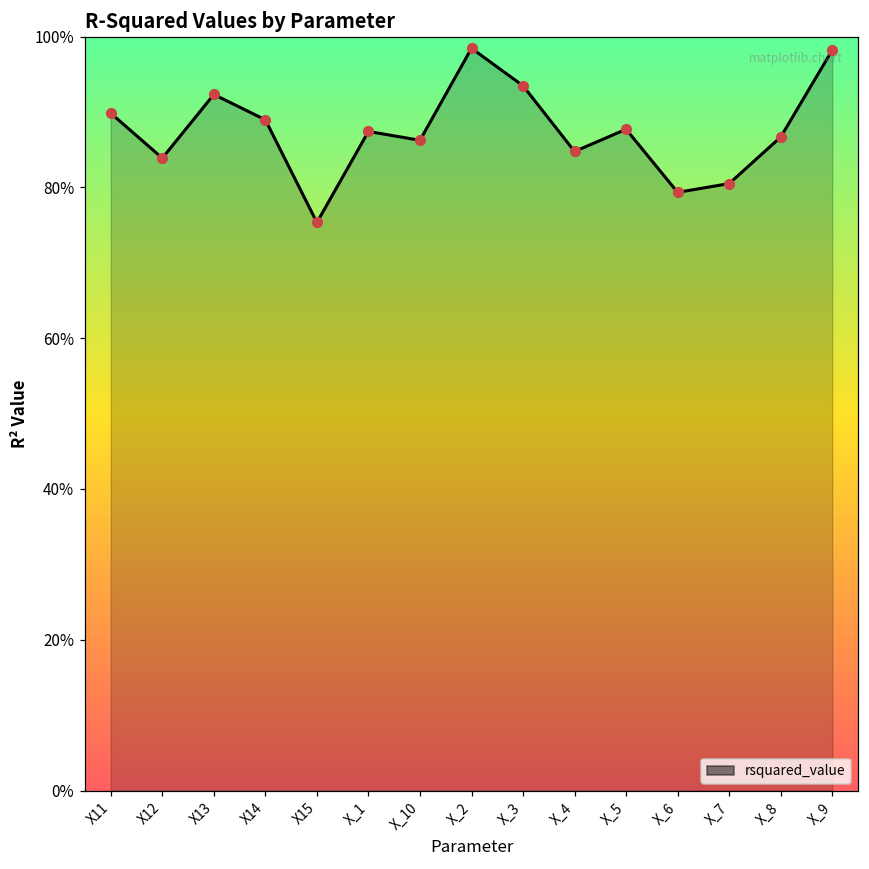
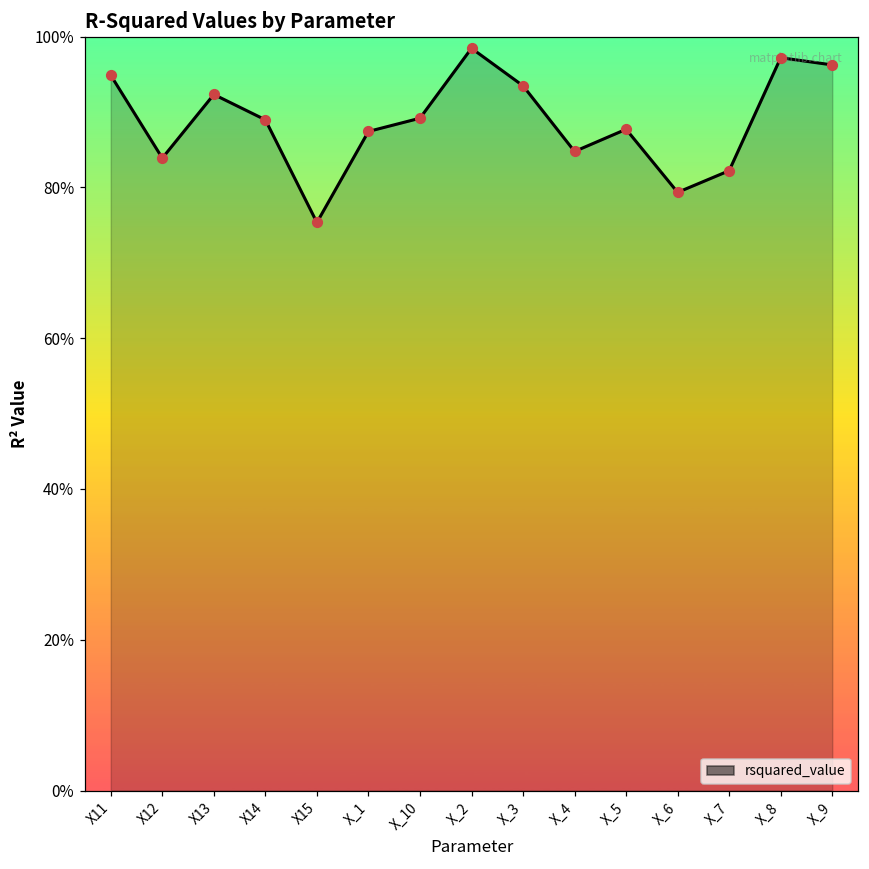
  {
-   "X11": "90%",
+   "X11": "95%",
    "X12": "84%",
    "X13": "92%",
    "X14": "89%",
    "X15": "75%",
    "X_1": "87%",
-   "X_10": "86%",
+   "X_10": "89%",
    "X_2": "98%",
    "X_3": "93%",
    "X_4": "85%",
    "X_5": "88%",
    "X_6": "79%",
-   "X_7": "81%",
-   "X_8": "87%",
-   "X_9": "98%"
+   "X_7": "82%",
+   "X_8": "97%",
+   "X_9": "96%"
  }
